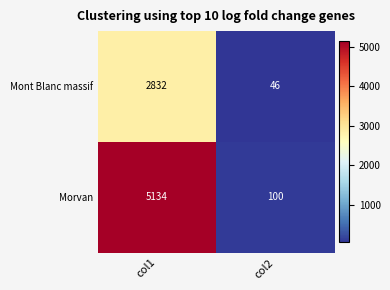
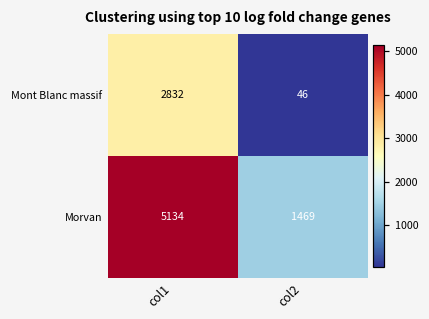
  {
    "Mont Blanc massif": {
      "col1": 2832,
      "col2": 46
    },
    "Morvan": {
      "col1": 5134,
-     "col2": 100
+     "col2": 1469
    }
  }
